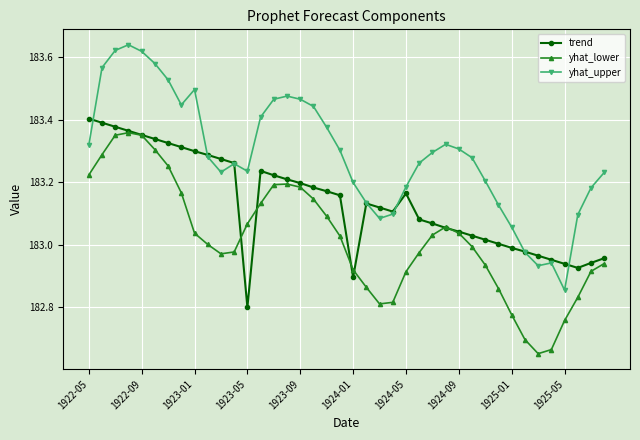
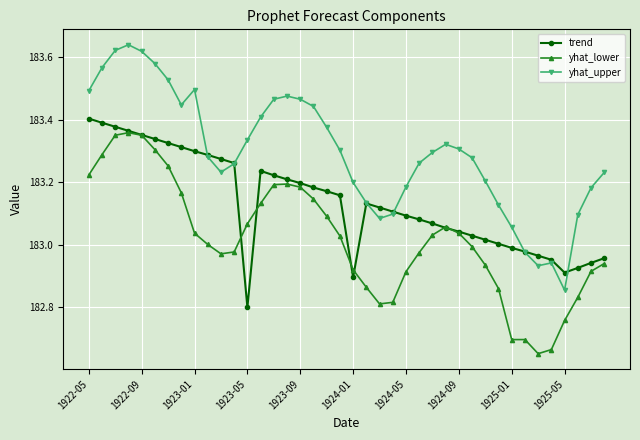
  {
    "trend": {
      "1922-05": 183.40,
      "1923-01": 183.30,
      "1923-05": 182.80,
      "1923-09": 183.20,
      "1924-01": 182.90,
-     "1924-05": 183.16,
+     "1924-05": 183.09,
      "1925-01": 182.99,
-     "1925-05": 182.94
+     "1925-05": 182.91
    },
    "yhat_lower": {
      "1922-05": 183.22,
      "1923-01": 183.04,
      "1923-05": 183.07,
      "1923-09": 183.18,
      "1924-01": 182.92,
      "1924-05": 182.91,
-     "1925-01": 182.78,
+     "1925-01": 182.70,
      "1925-05": 182.76
    },
    "yhat_upper": {
-     "1922-05": 183.32,
+     "1922-05": 183.49,
      "1922-09": 183.62,
      "1923-01": 183.50,
-     "1923-05": 183.24,
+     "1923-05": 183.34,
      "1923-09": 183.47,
      "1924-01": 183.20,
      "1924-05": 183.19,
      "1924-09": 183.31,
      "1925-01": 183.06,
      "1925-05": 182.86
    }
  }
